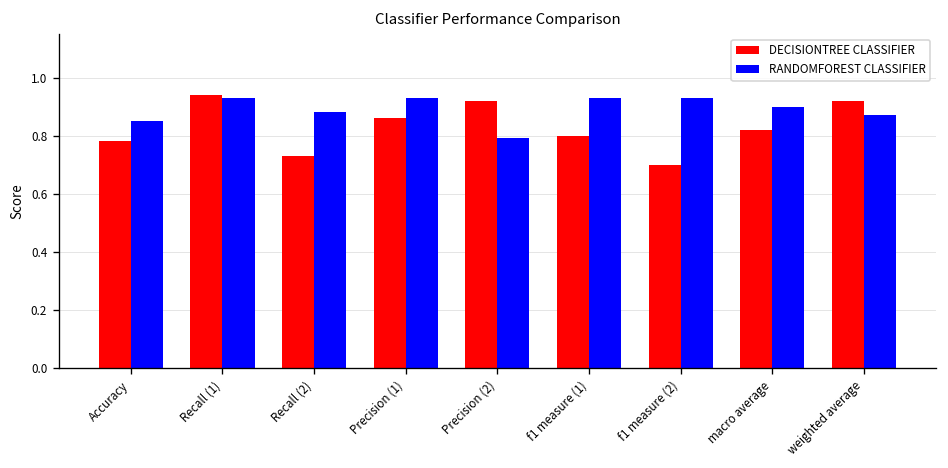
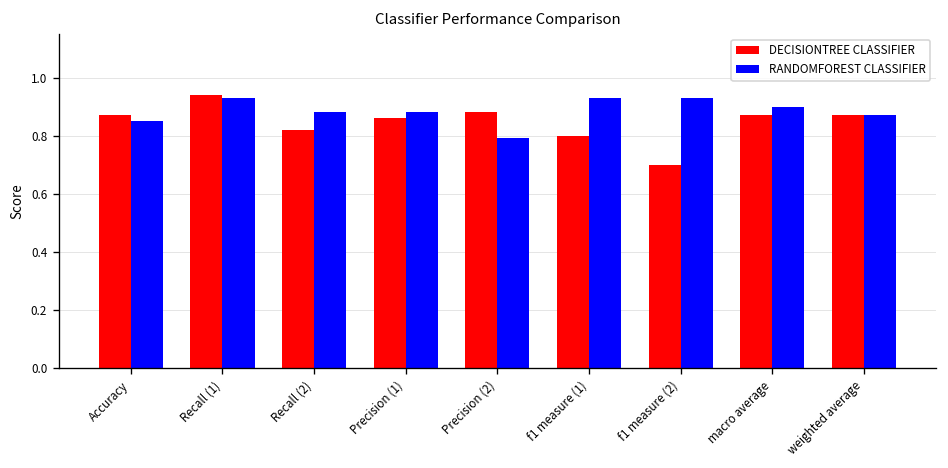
  {
    "DECISIONTREE CLASSIFIER": {
-     "Accuracy": 0.78,
+     "Accuracy": 0.87,
      "Recall (1)": 0.94,
-     "Recall (2)": 0.73,
+     "Recall (2)": 0.82,
      "Precision (1)": 0.86,
-     "Precision (2)": 0.92,
+     "Precision (2)": 0.88,
      "f1 measure (1)": 0.80,
      "f1 measure (2)": 0.70,
-     "macro average": 0.82,
-     "weighted average": 0.92
+     "macro average": 0.87,
+     "weighted average": 0.87
    },
    "RANDOMFOREST CLASSIFIER": {
      "Accuracy": 0.85,
      "Recall (1)": 0.93,
      "Recall (2)": 0.88,
-     "Precision (1)": 0.93,
+     "Precision (1)": 0.88,
      "Precision (2)": 0.79,
      "f1 measure (1)": 0.93,
      "f1 measure (2)": 0.93,
      "macro average": 0.90,
      "weighted average": 0.87
    }
  }
